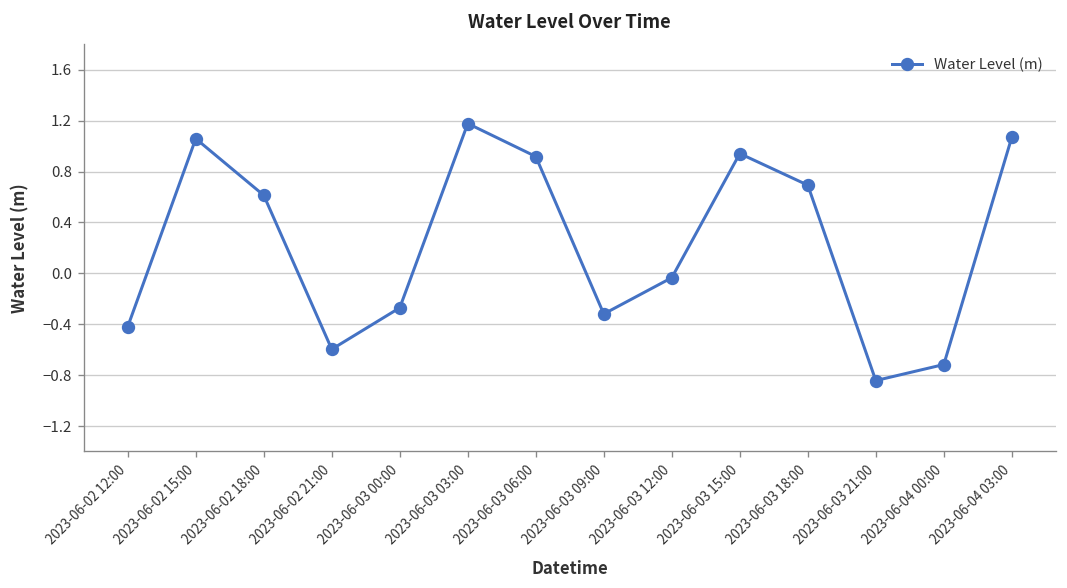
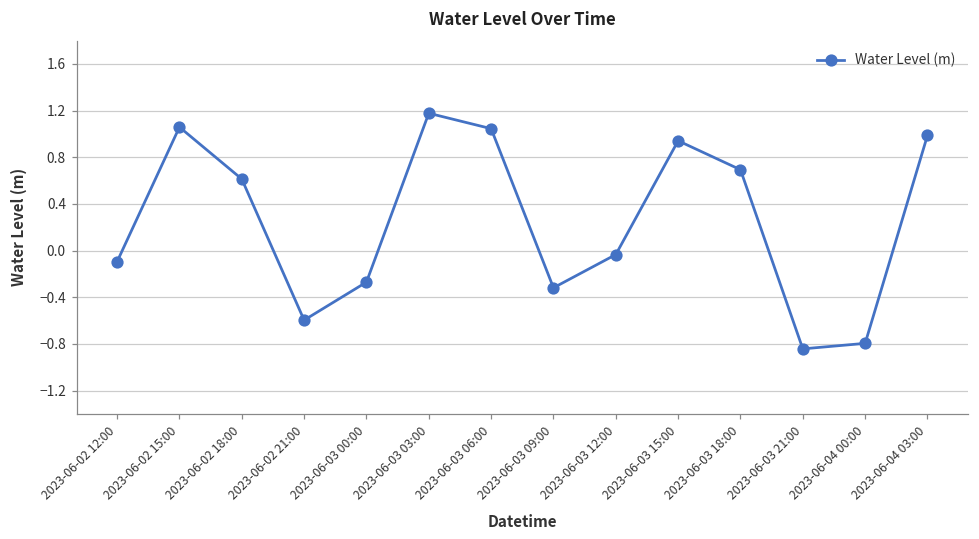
  {
-   "2023-06-02 12:00": -0.42,
+   "2023-06-02 12:00": -0.10,
    "2023-06-02 15:00": 1.06,
    "2023-06-02 18:00": 0.61,
    "2023-06-02 21:00": -0.60,
    "2023-06-03 00:00": -0.27,
    "2023-06-03 03:00": 1.18,
-   "2023-06-03 06:00": 0.92,
+   "2023-06-03 06:00": 1.04,
    "2023-06-03 09:00": -0.32,
    "2023-06-03 12:00": -0.03,
    "2023-06-03 15:00": 0.94,
    "2023-06-03 18:00": 0.69,
    "2023-06-03 21:00": -0.84,
-   "2023-06-04 00:00": -0.72,
-   "2023-06-04 03:00": 1.07
+   "2023-06-04 00:00": -0.80,
+   "2023-06-04 03:00": 0.99
  }
